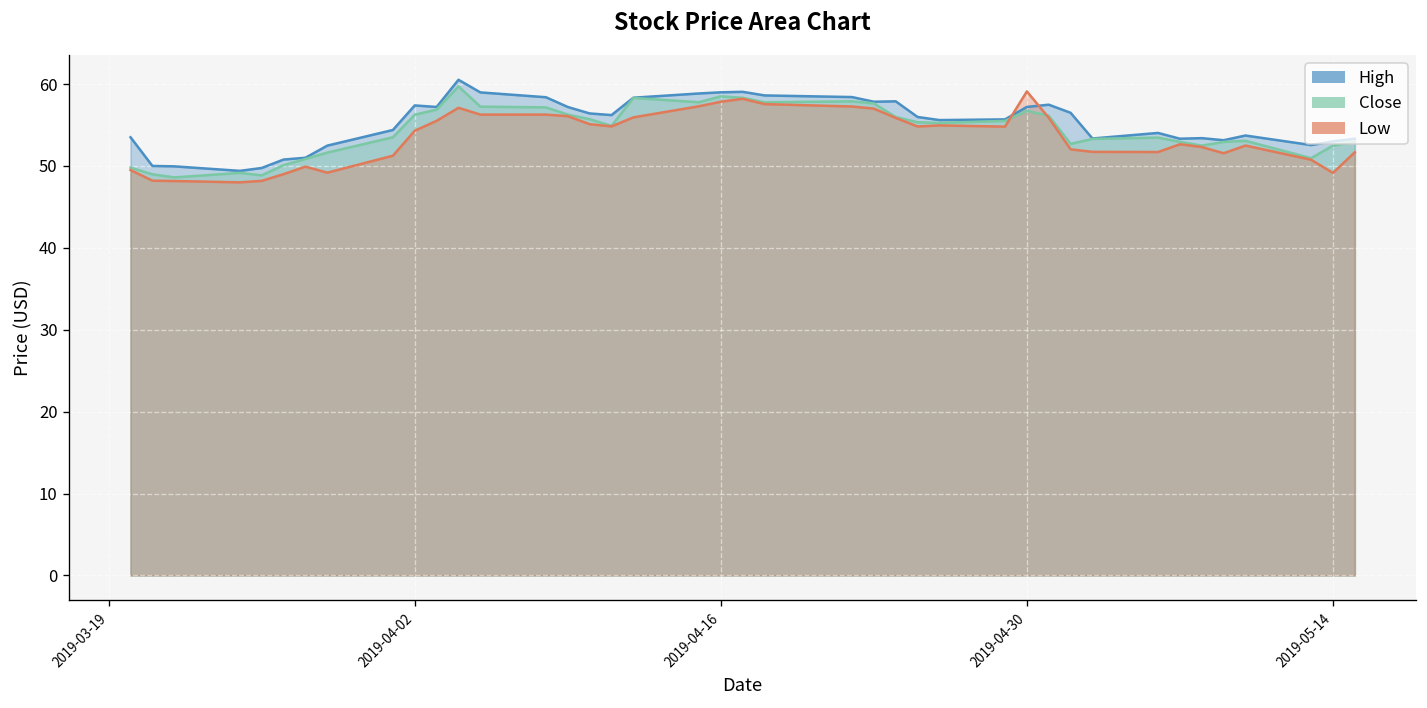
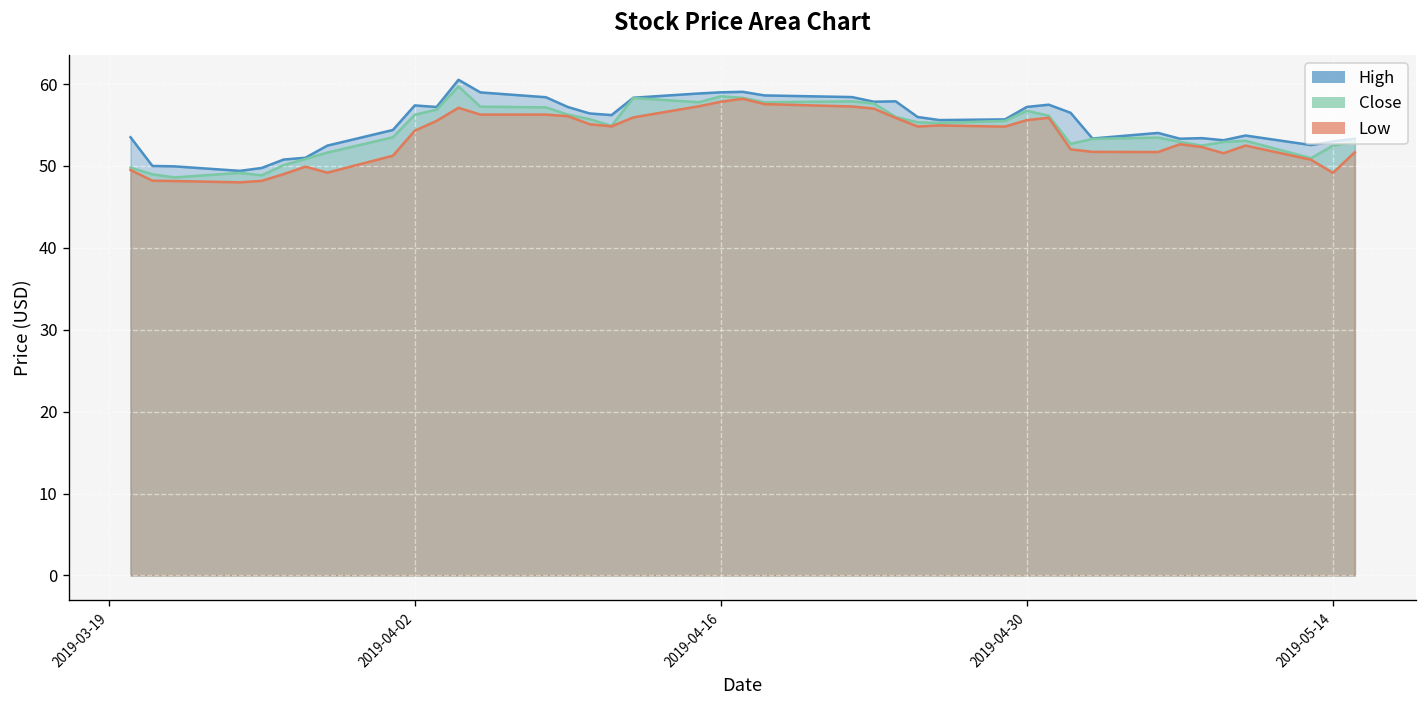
  {
    "Low": {
      "2019-04-02": 54,
      "2019-04-16": 58,
-     "2019-04-30": 59,
+     "2019-04-30": 56,
      "2019-05-14": 49
    }
  }
